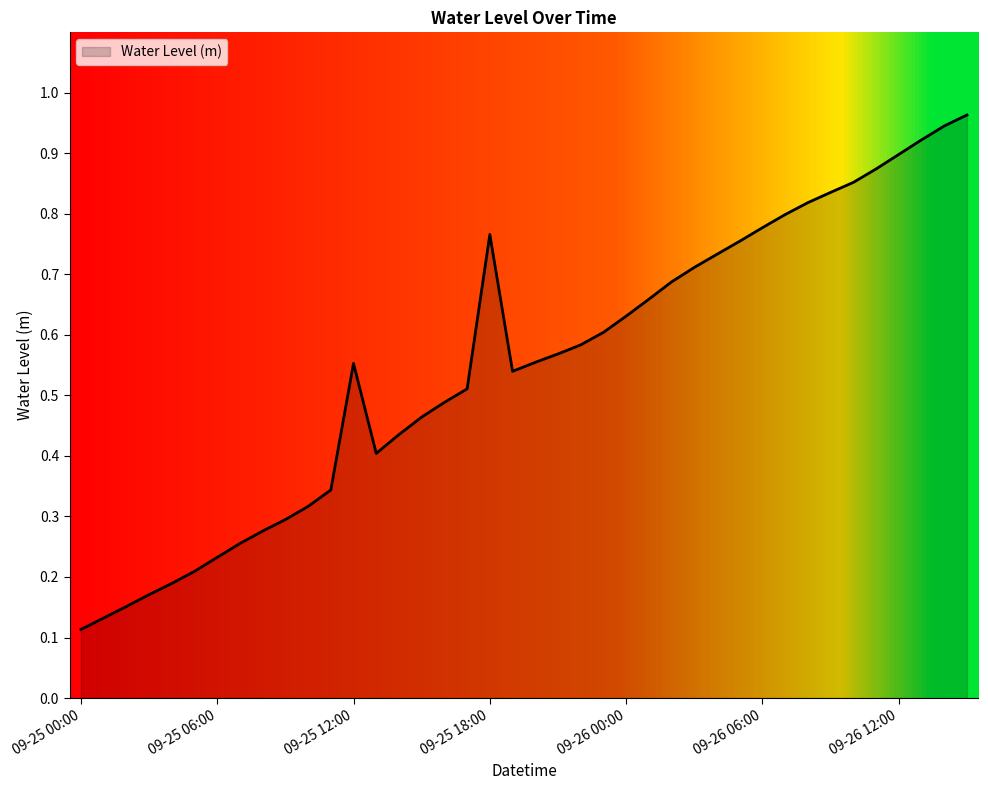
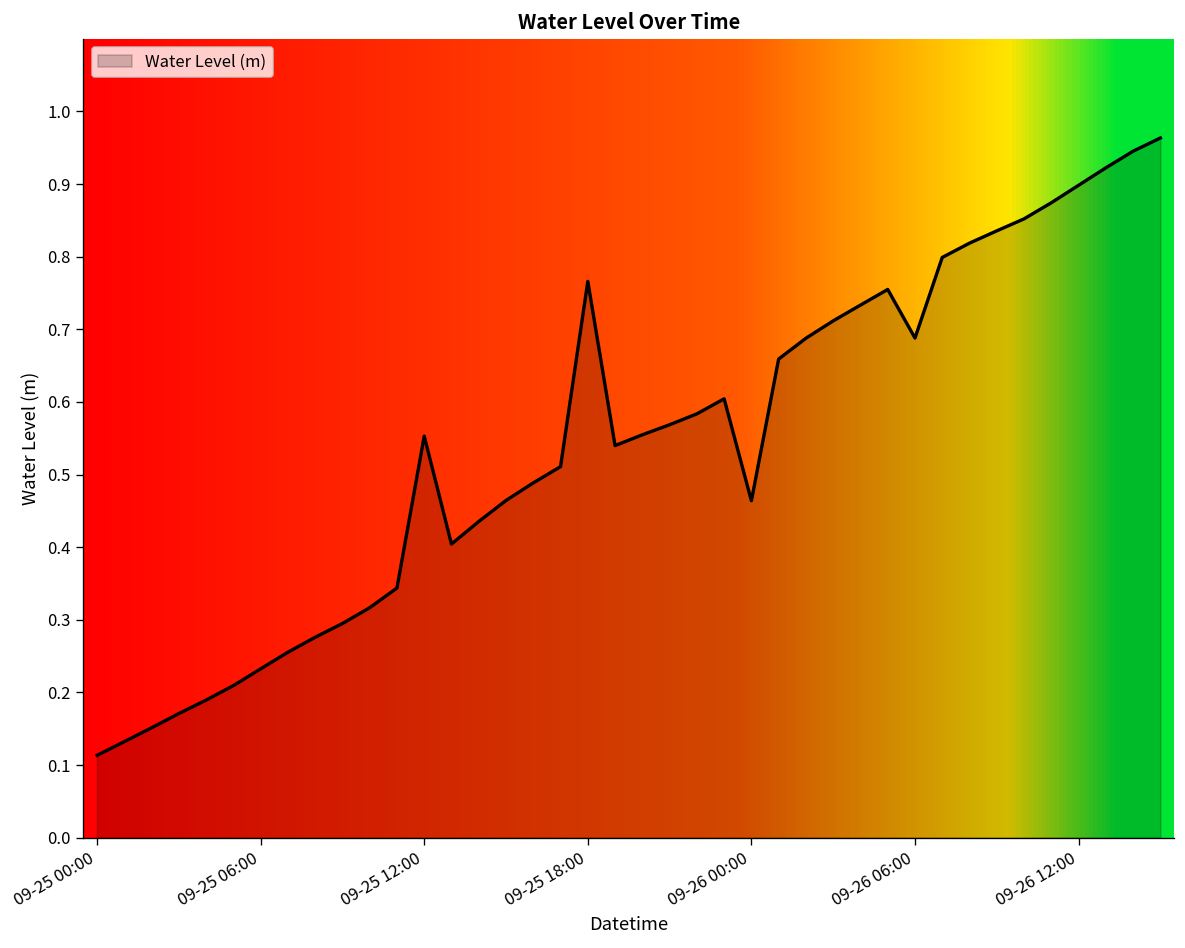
  {
    "09-25 00:00": 0.11,
    "09-25 06:00": 0.23,
    "09-25 12:00": 0.55,
    "09-25 18:00": 0.77,
-   "09-26 00:00": 0.63,
-   "09-26 06:00": 0.78,
+   "09-26 00:00": 0.46,
+   "09-26 06:00": 0.69,
    "09-26 12:00": 0.90
  }
